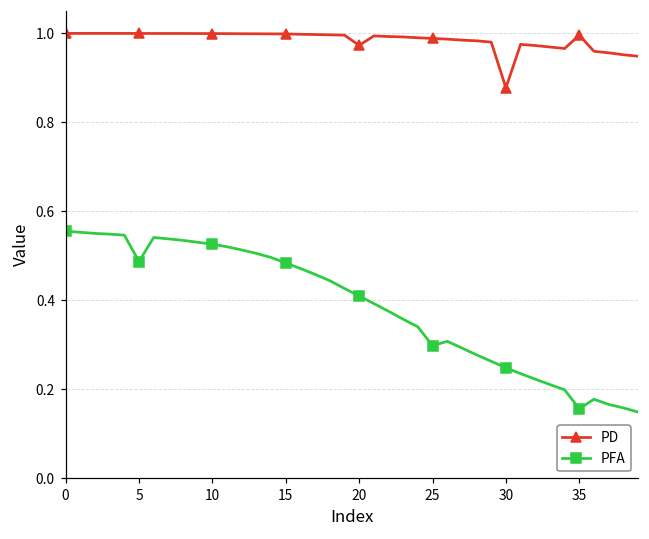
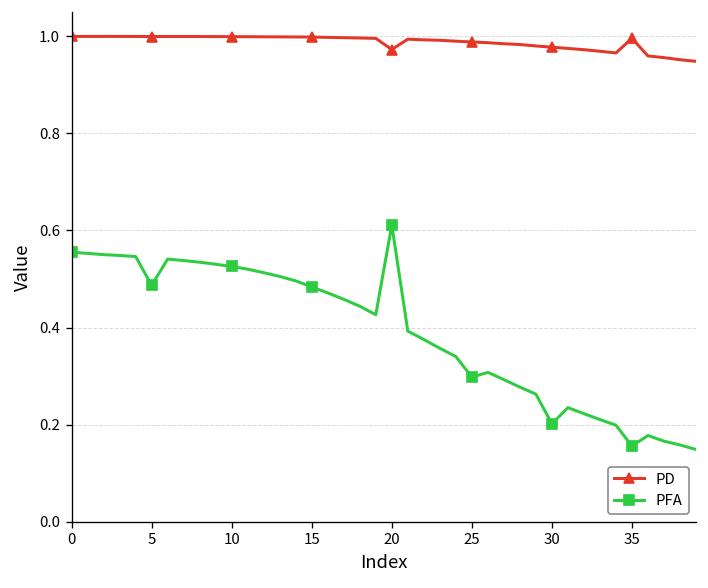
  {
    "PD": {
      "0": 1.00,
      "5": 1.00,
      "10": 1.00,
      "15": 1.00,
      "20": 0.97,
      "25": 0.99,
-     "30": 0.88,
+     "30": 0.98,
      "35": 1.00
    },
    "PFA": {
      "0": 0.56,
      "5": 0.49,
      "10": 0.53,
      "15": 0.48,
-     "20": 0.41,
+     "20": 0.61,
      "25": 0.30,
-     "30": 0.25,
+     "30": 0.20,
      "35": 0.16
    }
  }
